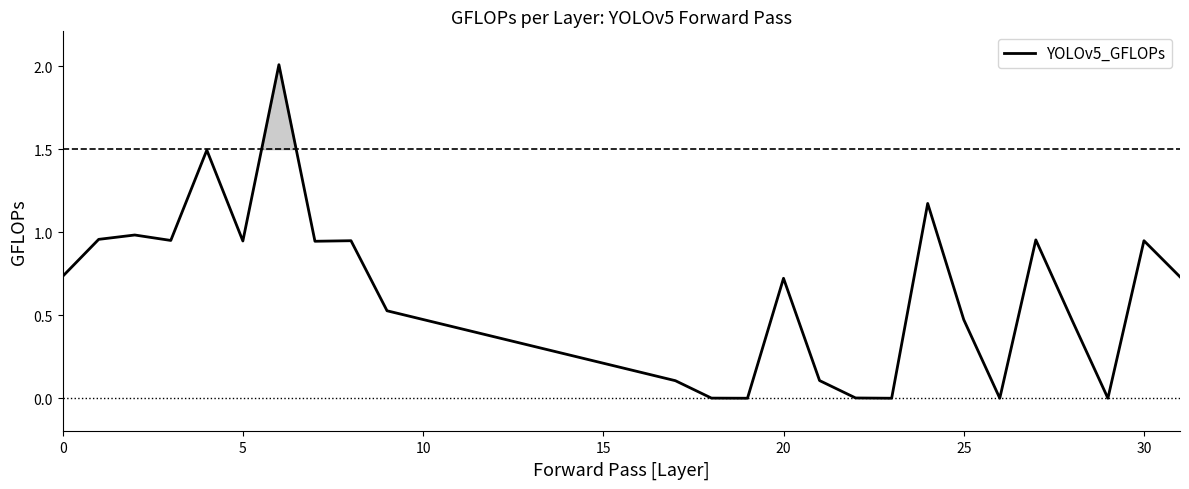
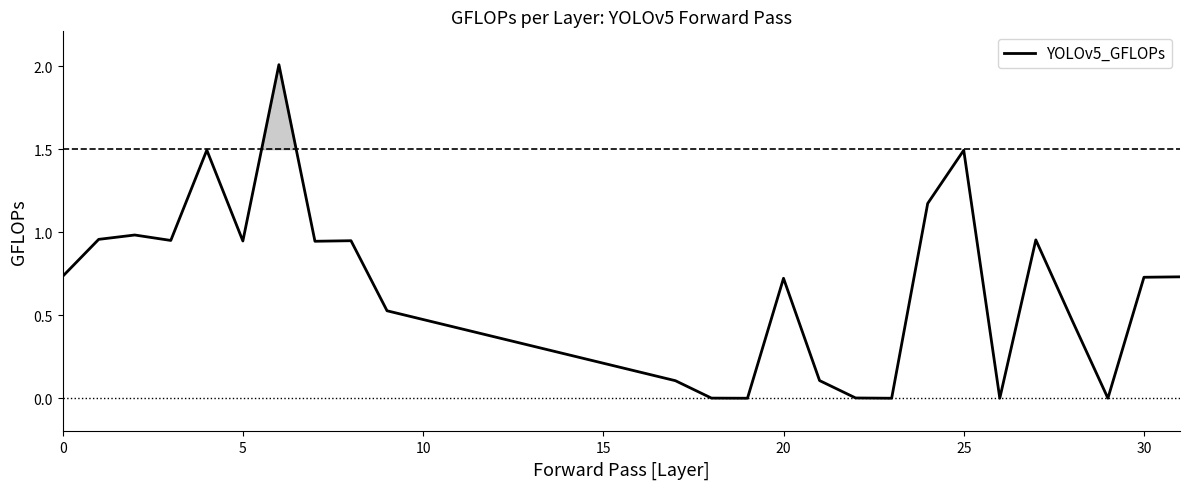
  {
    "0": 0.73,
    "5": 0.95,
    "20": 0.72,
-   "25": 0.47,
-   "30": 0.95
+   "25": 1.49,
+   "30": 0.73
  }
